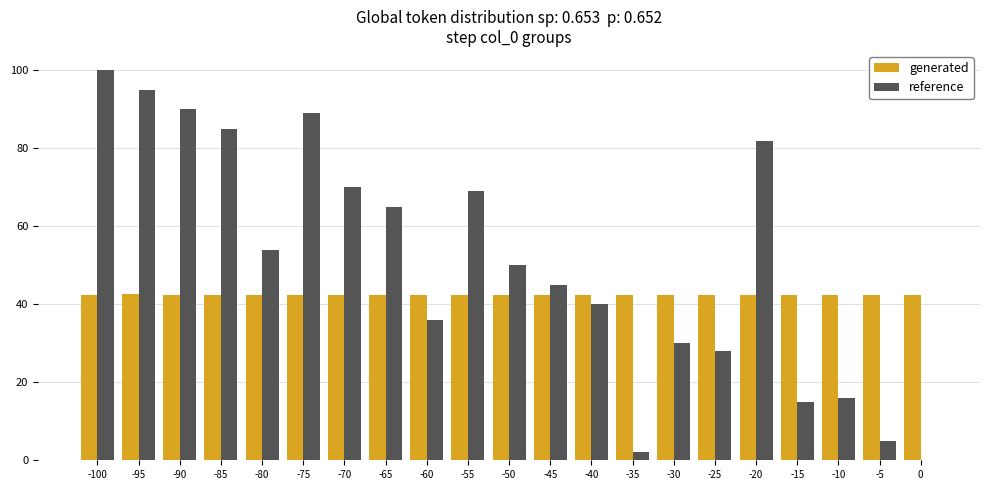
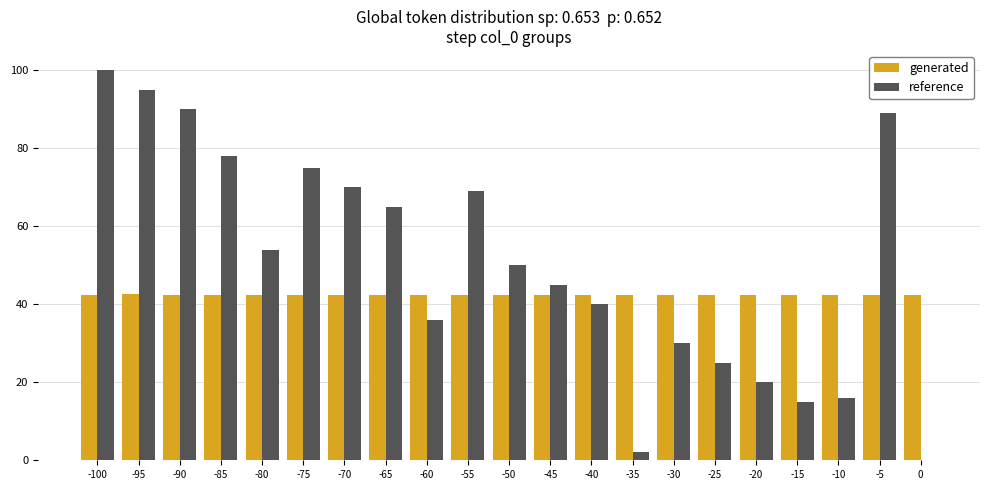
  {
    "generated": {
      "-100": 42,
      "-95": 43,
      "-90": 43,
      "-85": 42,
      "-80": 42,
      "-75": 42,
      "-70": 43,
      "-65": 43,
      "-60": 42,
      "-55": 42,
      "-50": 43,
      "-45": 42,
      "-40": 42,
      "-35": 42,
      "-30": 42,
      "-25": 42,
      "-20": 42,
      "-15": 42,
      "-10": 42,
      "-5": 42,
      "0": 42
    },
    "reference": {
      "-100": 100,
      "-95": 95,
      "-90": 90,
-     "-85": 85,
+     "-85": 78,
      "-80": 54,
-     "-75": 89,
+     "-75": 75,
      "-70": 70,
      "-65": 65,
      "-60": 36,
      "-55": 69,
      "-50": 50,
      "-45": 45,
      "-40": 40,
      "-35": 2,
      "-30": 30,
-     "-25": 28,
-     "-20": 82,
+     "-25": 25,
+     "-20": 20,
      "-15": 15,
      "-10": 16,
-     "-5": 5,
+     "-5": 89,
      "0": 0
    }
  }
